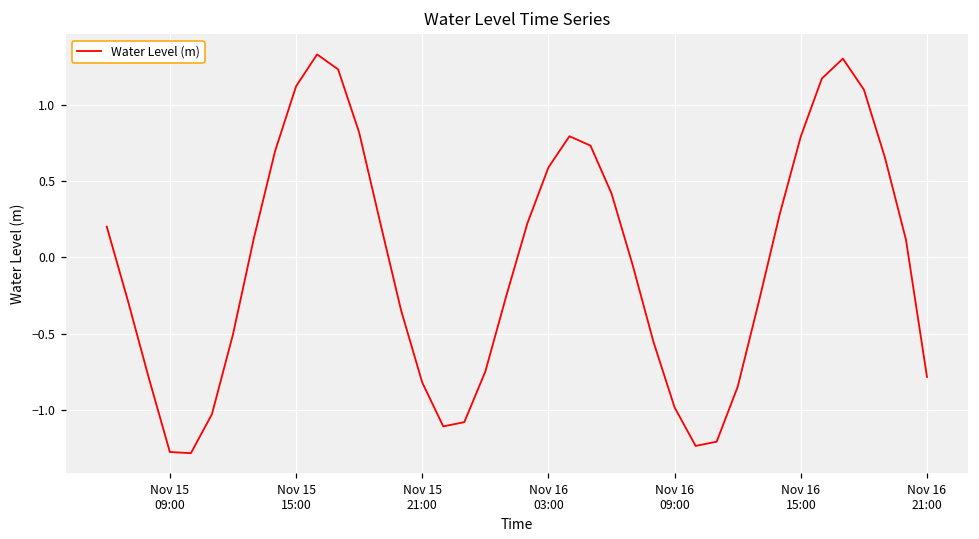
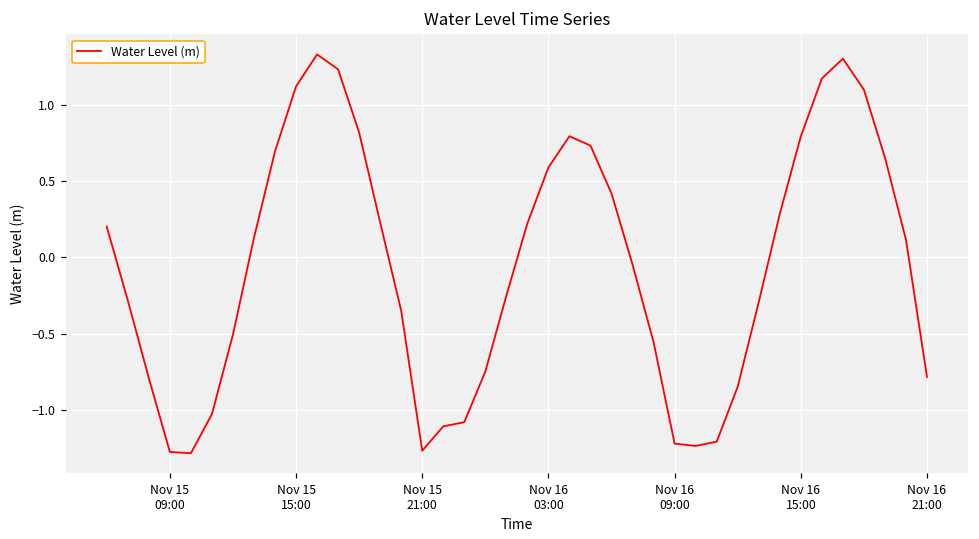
  {
    "Nov 15 09:00": -1.27,
    "Nov 15 15:00": 1.12,
-   "Nov 15 21:00": -0.82,
+   "Nov 15 21:00": -1.27,
    "Nov 16 03:00": 0.59,
-   "Nov 16 09:00": -0.98,
+   "Nov 16 09:00": -1.22,
    "Nov 16 15:00": 0.79,
    "Nov 16 21:00": -0.78
  }
